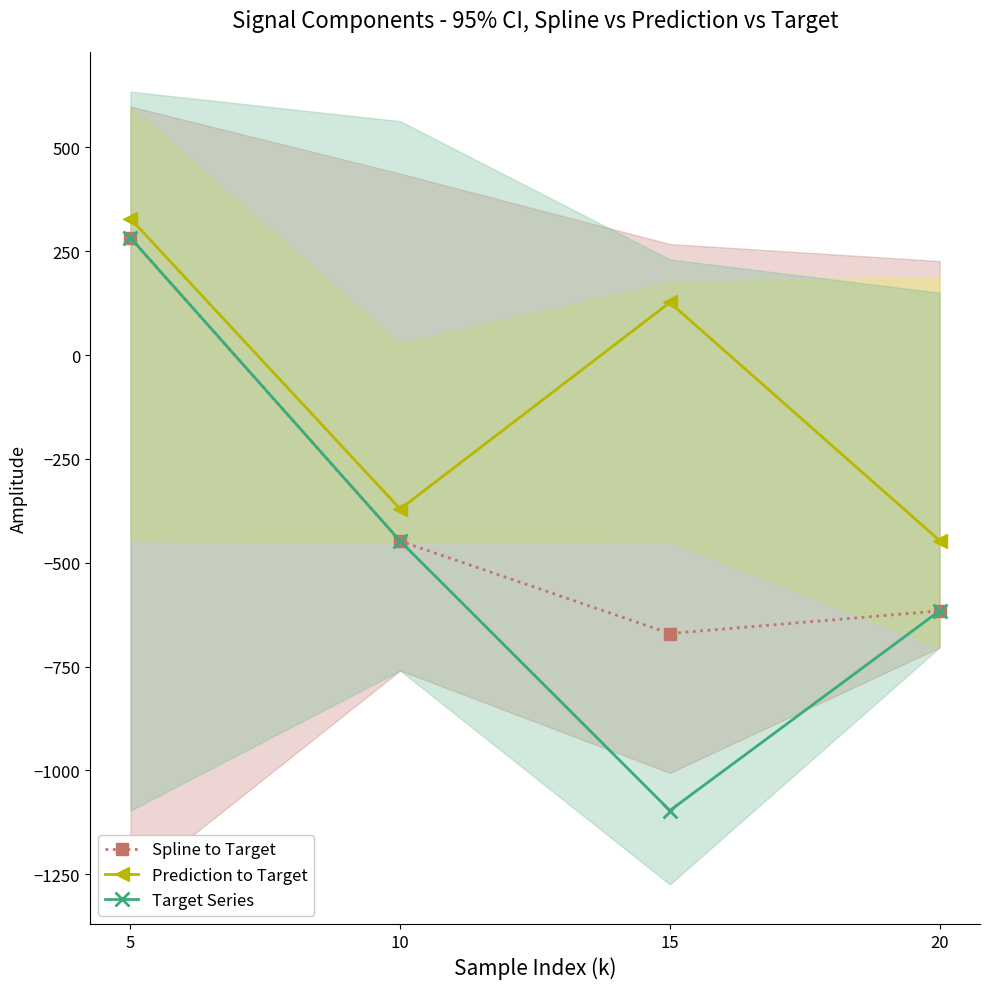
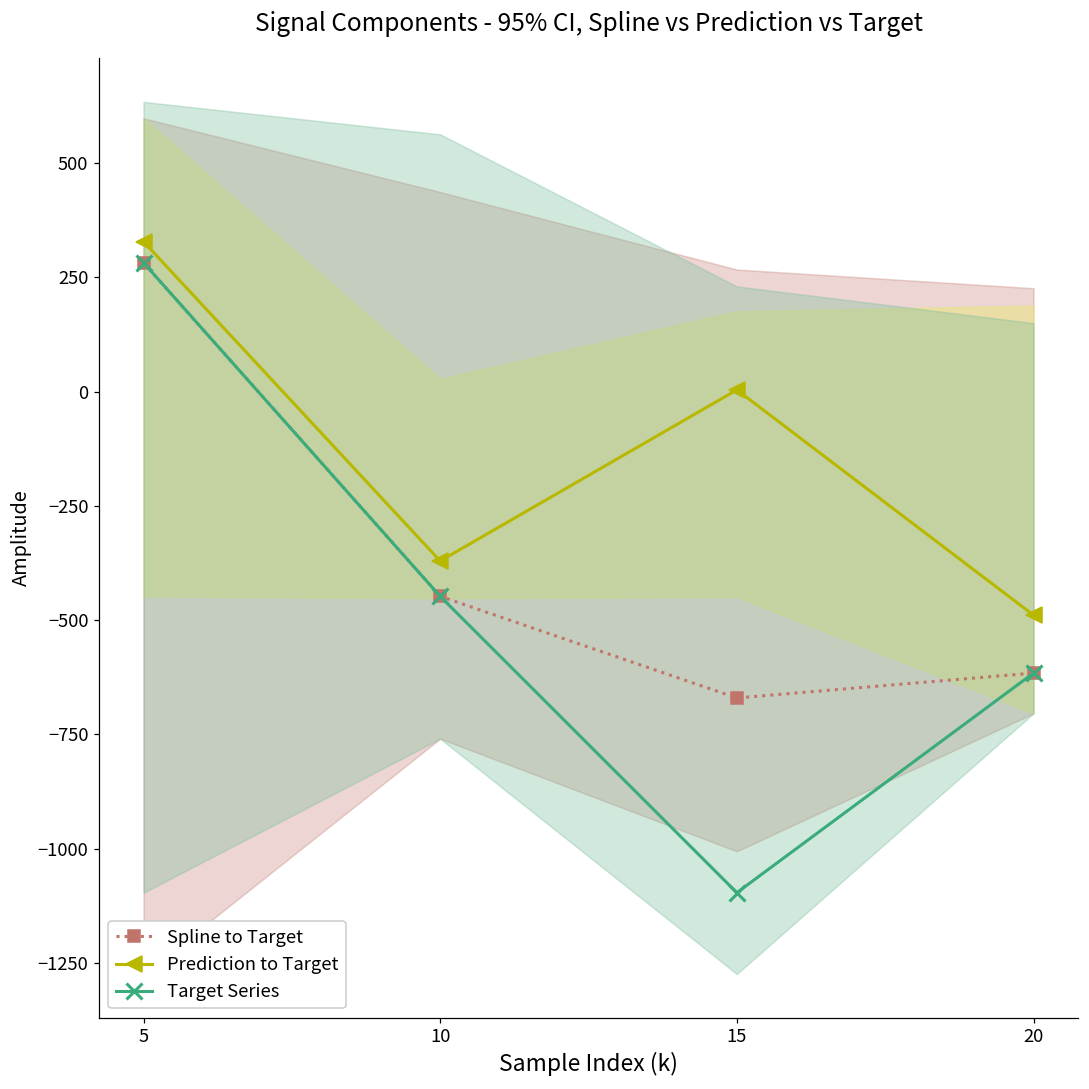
  {
    "Prediction to Target": {
      "5": 330,
      "10": -370,
-     "15": 130,
-     "20": -450
+     "15": 0,
+     "20": -490
    },
    "Target Series": {
      "15": -1100
    }
  }
